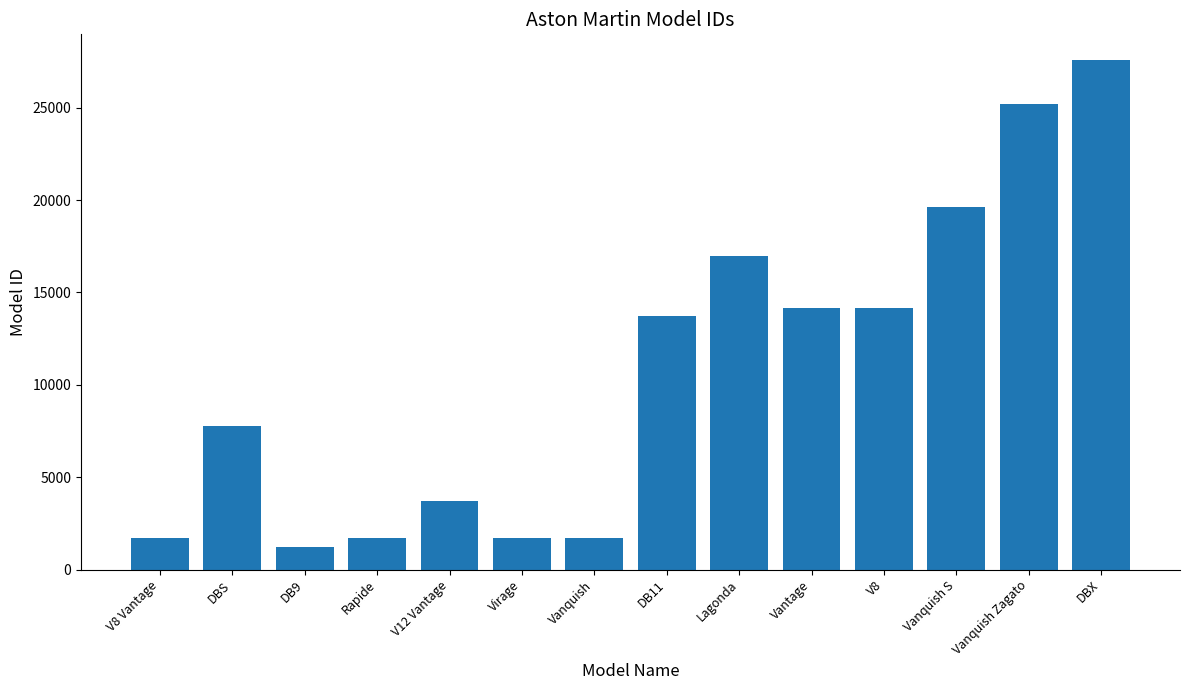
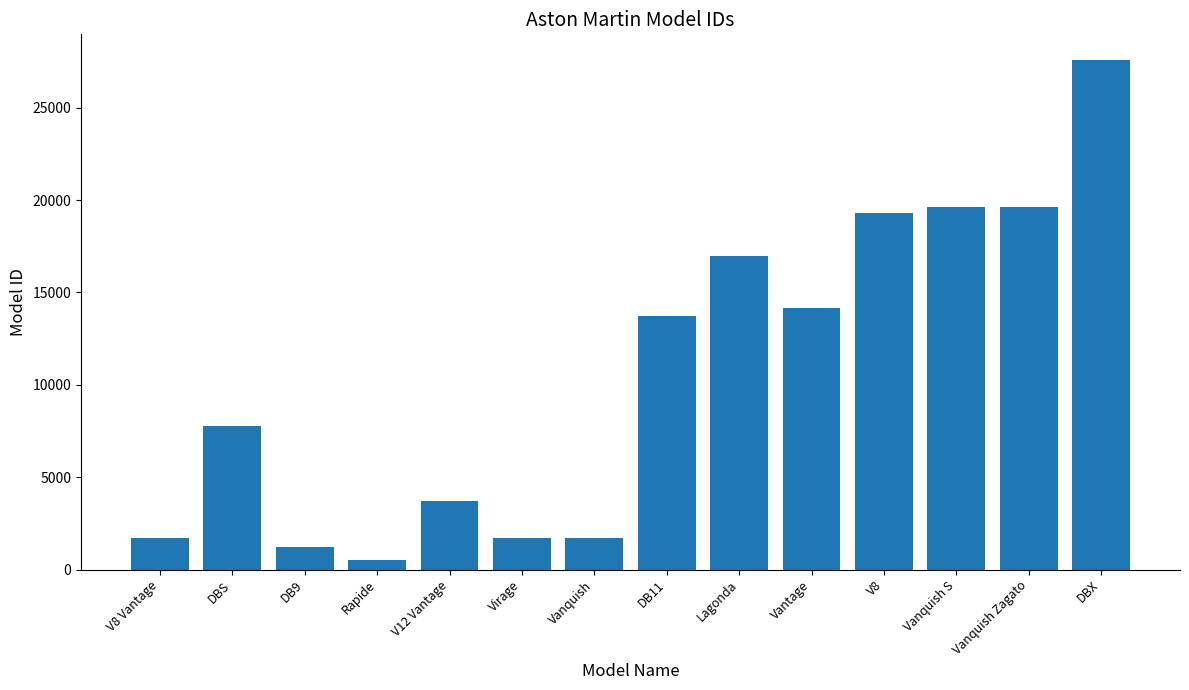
  {
    "V8 Vantage": 1700,
    "DBS": 7800,
    "DB9": 1200,
-   "Rapide": 1700,
+   "Rapide": 500,
    "V12 Vantage": 3700,
    "Virage": 1700,
    "Vanquish": 1700,
    "DB11": 13800,
    "Lagonda": 17000,
    "Vantage": 14200,
-   "V8": 14200,
+   "V8": 19300,
    "Vanquish S": 19600,
-   "Vanquish Zagato": 25200,
+   "Vanquish Zagato": 19600,
    "DBX": 27600
  }
